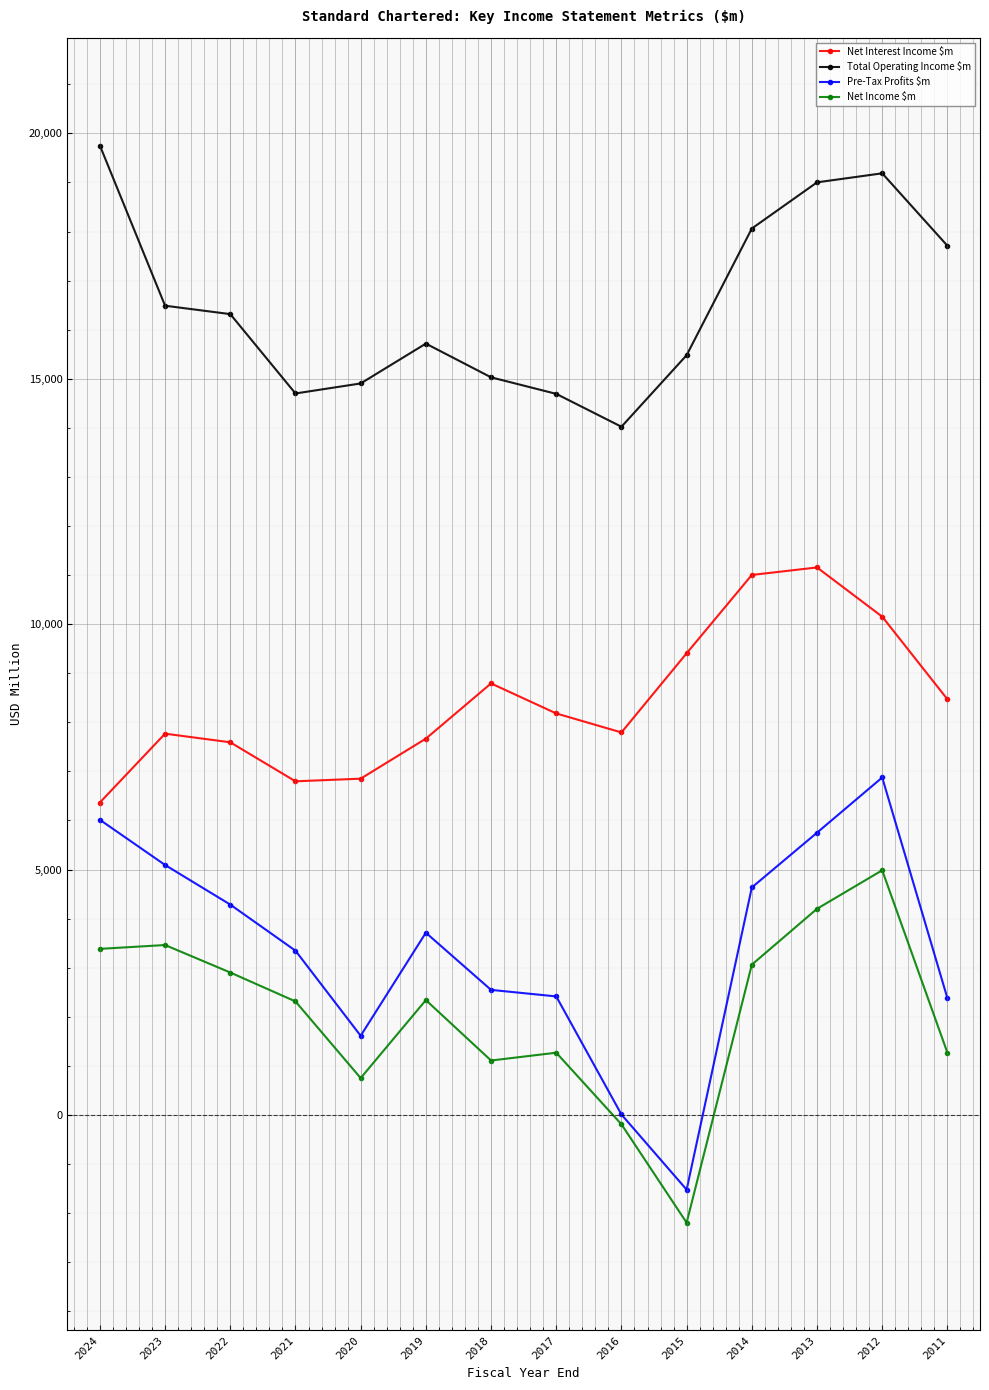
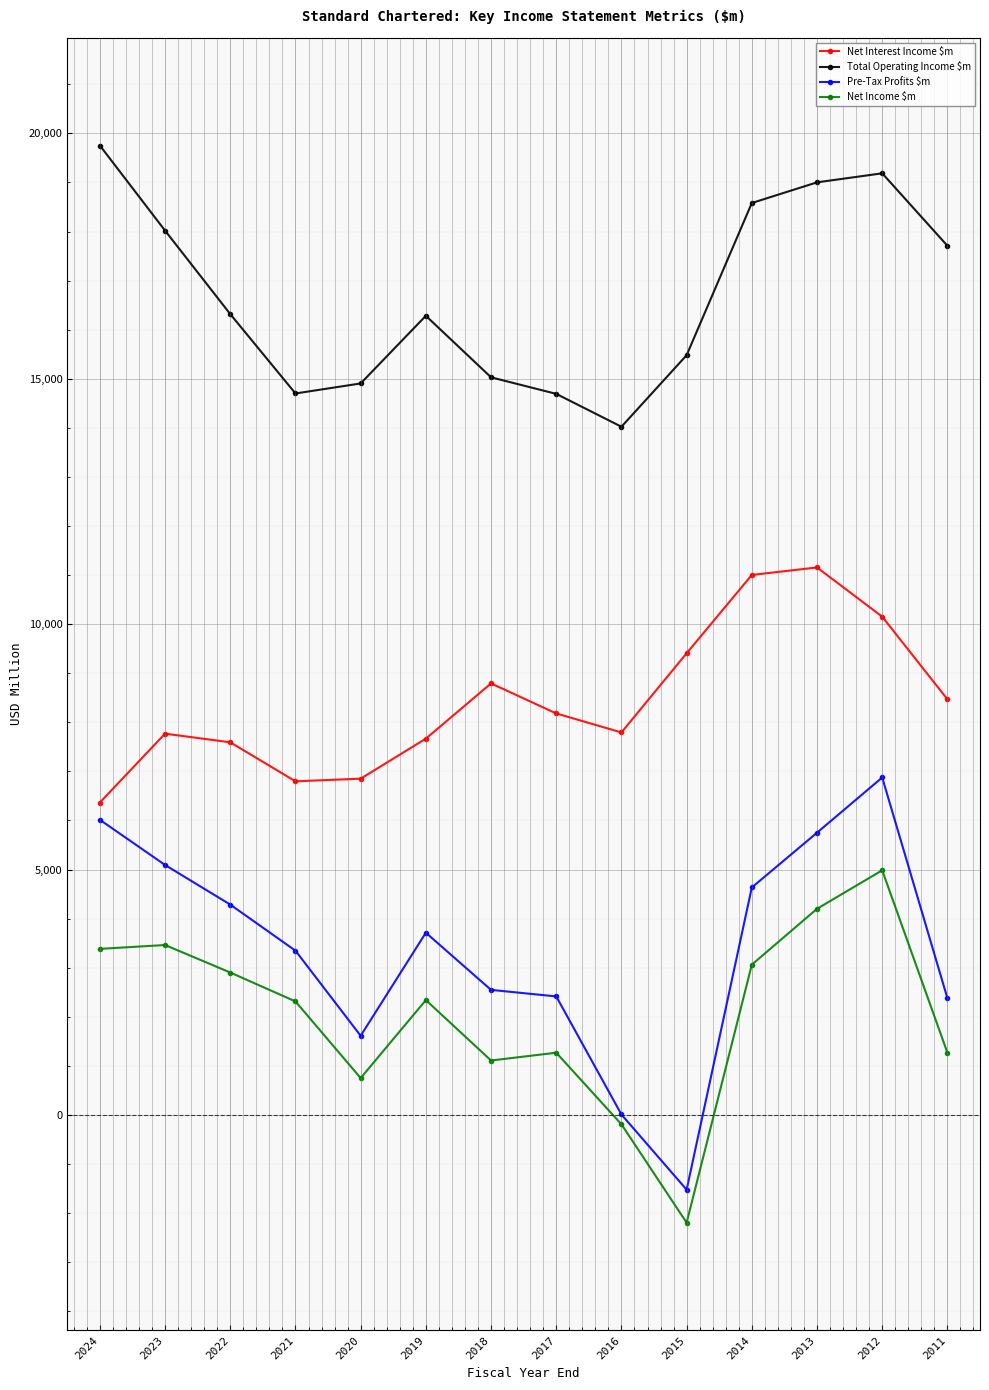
  {
    "Net Interest Income $m": {
      "2024": "6,400",
      "2023": "7,800",
      "2022": "7,600",
      "2021": "6,800",
      "2020": "6,900",
      "2019": "7,700",
      "2018": "8,800",
      "2017": "8,200",
      "2016": "7,800",
      "2015": "9,400",
      "2014": "11,000",
      "2013": "11,200",
      "2012": "10,200",
      "2011": "8,500"
    },
    "Total Operating Income $m": {
      "2024": "19,800",
-     "2023": "16,500",
+     "2023": "18,000",
      "2022": "16,300",
      "2021": "14,700",
      "2020": "14,900",
-     "2019": "15,700",
+     "2019": "16,300",
      "2018": "15,000",
      "2017": "14,700",
      "2016": "14,000",
      "2015": "15,500",
-     "2014": "18,100",
+     "2014": "18,600",
      "2013": "19,000",
      "2012": "19,200",
      "2011": "17,700"
    },
    "Pre-Tax Profits $m": {
      "2024": "6,000",
      "2023": "5,100",
      "2022": "4,300",
      "2021": "3,300",
      "2020": "1,600",
      "2019": "3,700",
      "2018": "2,500",
      "2017": "2,400",
      "2016": "0",
      "2015": "-1,500",
      "2014": "4,600",
      "2013": "5,800",
      "2012": "6,900",
      "2011": "2,400"
    },
    "Net Income $m": {
      "2024": "3,400",
      "2023": "3,500",
      "2022": "2,900",
      "2021": "2,300",
      "2020": "800",
      "2019": "2,300",
      "2018": "1,100",
      "2017": "1,300",
      "2016": "-200",
      "2015": "-2,200",
      "2014": "3,100",
      "2013": "4,200",
      "2012": "5,000",
      "2011": "1,300"
    }
  }
